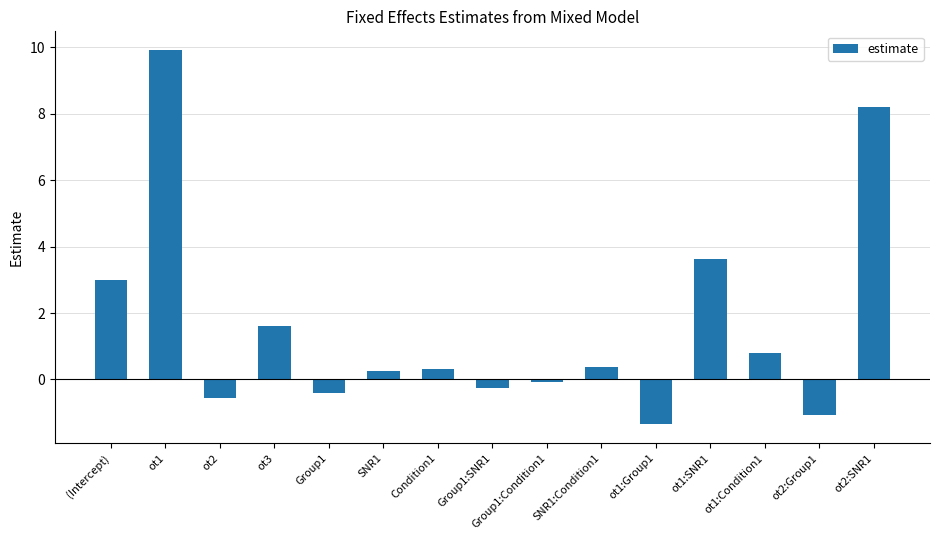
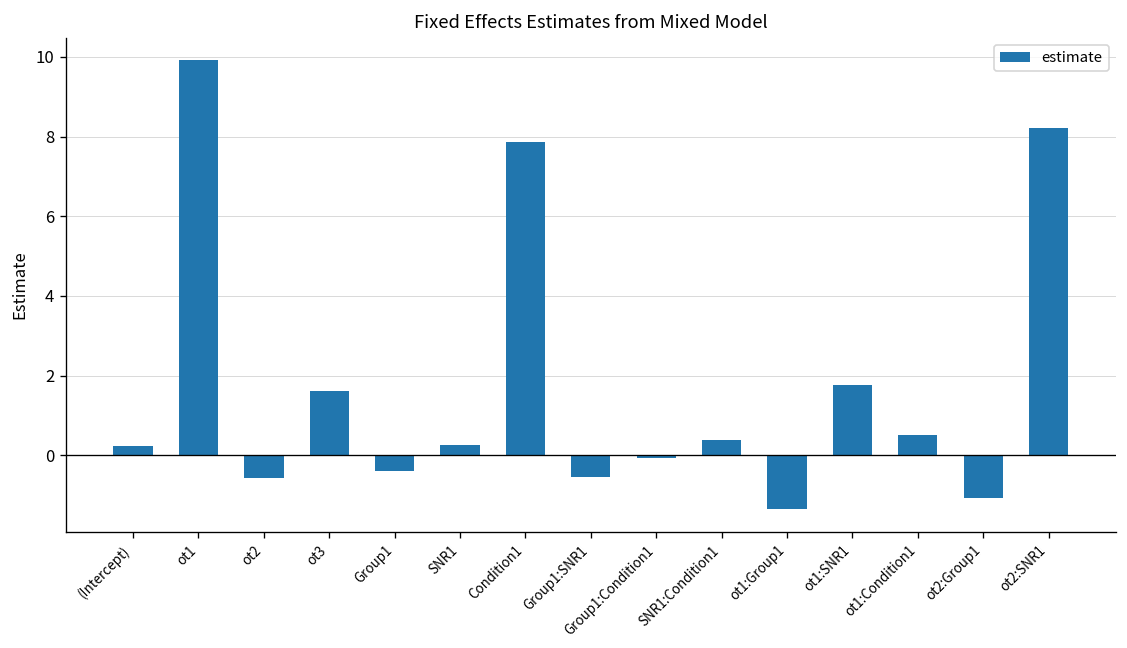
  {
-   "(Intercept)": 3.0,
+   "(Intercept)": 0.2,
    "ot1": 9.9,
    "ot2": -0.6,
    "ot3": 1.6,
    "Group1": -0.4,
    "SNR1": 0.3,
-   "Condition1": 0.3,
-   "Group1:SNR1": -0.3,
+   "Condition1": 7.9,
+   "Group1:SNR1": -0.6,
    "Group1:Condition1": -0.1,
    "SNR1:Condition1": 0.4,
    "ot1:Group1": -1.4,
-   "ot1:SNR1": 3.6,
-   "ot1:Condition1": 0.8,
+   "ot1:SNR1": 1.8,
+   "ot1:Condition1": 0.5,
    "ot2:Group1": -1.1,
    "ot2:SNR1": 8.2
  }
